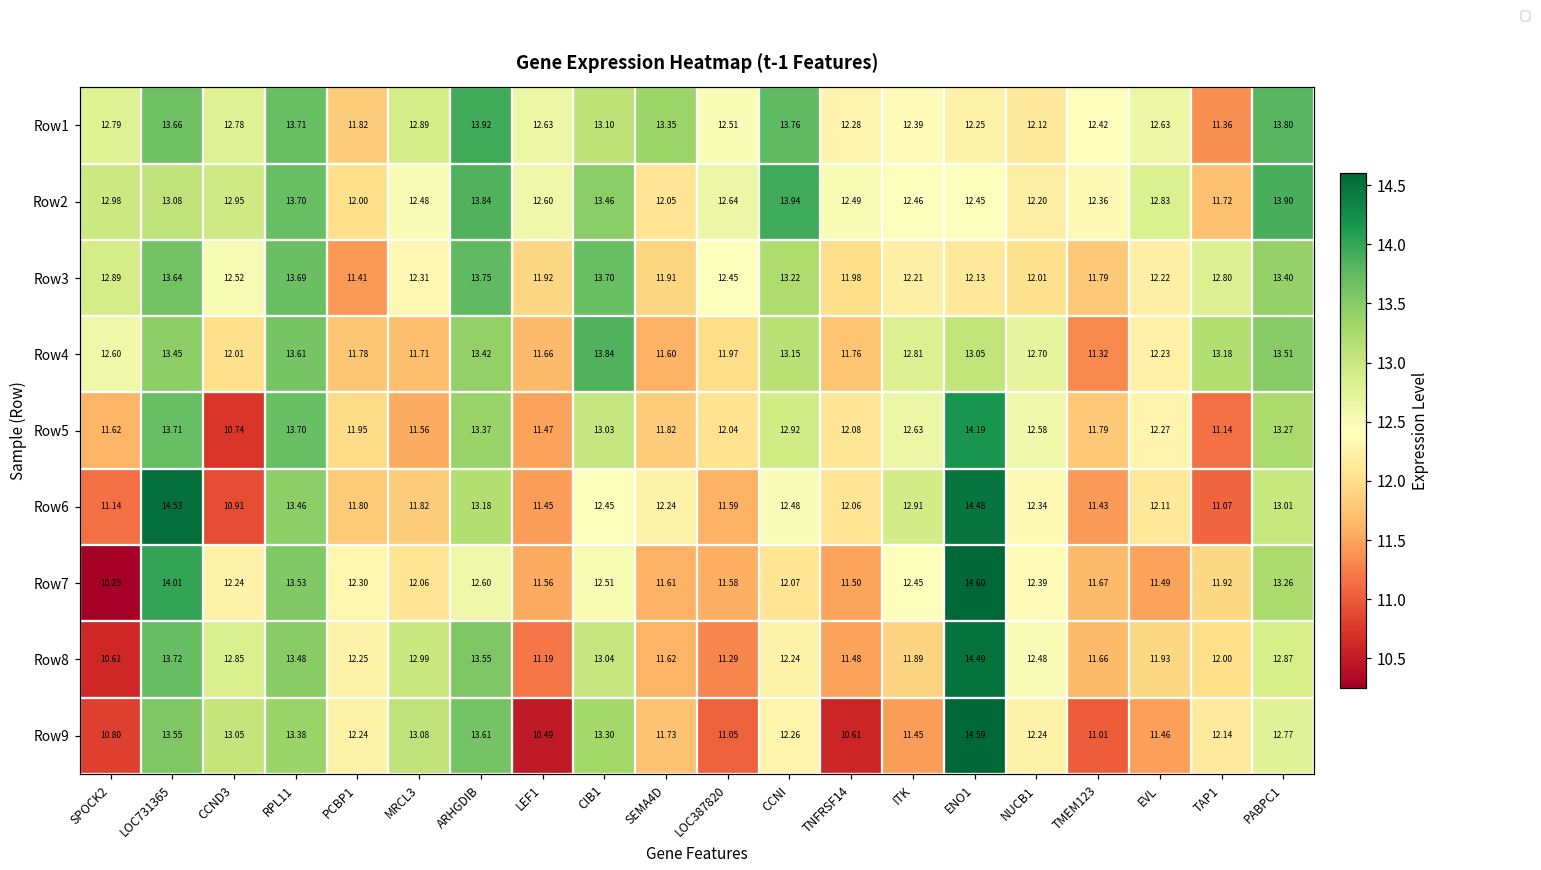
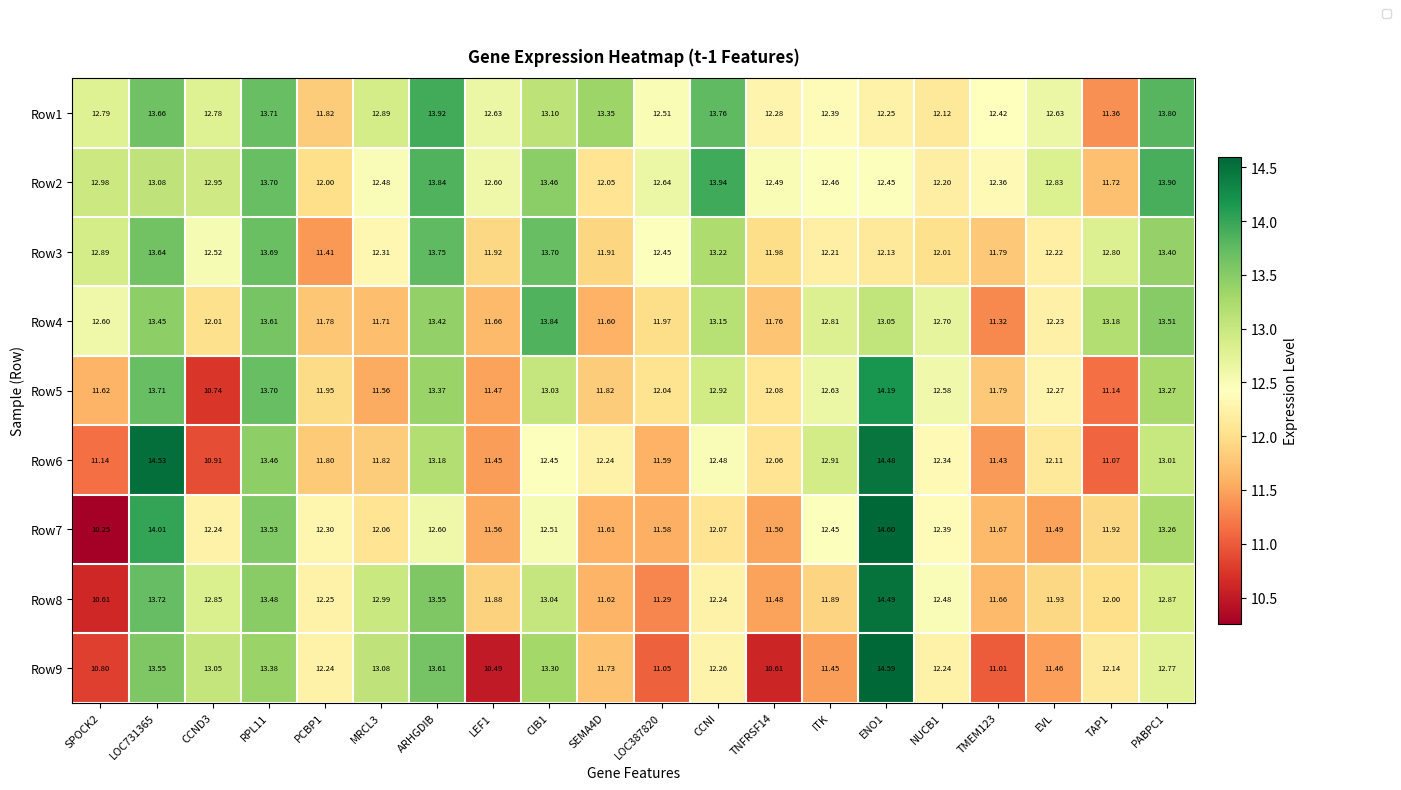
  {
    "Row1": {
      "SPOCK2": 12.79,
      "LOC731365": 13.66,
      "CCND3": 12.78,
      "RPL11": 13.71,
      "PCBP1": 11.82,
      "MRCL3": 12.89,
      "ARHGDIB": 13.92,
      "LEF1": 12.63,
      "CIB1": 13.10,
      "SEMA4D": 13.35,
      "LOC387820": 12.51,
      "CCNI": 13.76,
      "TNFRSF14": 12.28,
      "ITK": 12.39,
      "ENO1": 12.25,
      "NUCB1": 12.12,
      "TMEM123": 12.42,
      "EVL": 12.63,
      "TAP1": 11.36,
      "PABPC1": 13.80
    },
    "Row2": {
      "SPOCK2": 12.98,
      "LOC731365": 13.08,
      "CCND3": 12.95,
      "RPL11": 13.70,
      "PCBP1": 12.00,
      "MRCL3": 12.48,
      "ARHGDIB": 13.84,
      "LEF1": 12.60,
      "CIB1": 13.46,
      "SEMA4D": 12.05,
      "LOC387820": 12.64,
      "CCNI": 13.94,
      "TNFRSF14": 12.49,
      "ITK": 12.46,
      "ENO1": 12.45,
      "NUCB1": 12.20,
      "TMEM123": 12.36,
      "EVL": 12.83,
      "TAP1": 11.72,
      "PABPC1": 13.90
    },
    "Row3": {
      "SPOCK2": 12.89,
      "LOC731365": 13.64,
      "CCND3": 12.52,
      "RPL11": 13.69,
      "PCBP1": 11.41,
      "MRCL3": 12.31,
      "ARHGDIB": 13.75,
      "LEF1": 11.92,
      "CIB1": 13.70,
      "SEMA4D": 11.91,
      "LOC387820": 12.45,
      "CCNI": 13.22,
      "TNFRSF14": 11.98,
      "ITK": 12.21,
      "ENO1": 12.13,
      "NUCB1": 12.01,
      "TMEM123": 11.79,
      "EVL": 12.22,
      "TAP1": 12.80,
      "PABPC1": 13.40
    },
    "Row4": {
      "SPOCK2": 12.60,
      "LOC731365": 13.45,
      "CCND3": 12.01,
      "RPL11": 13.61,
      "PCBP1": 11.78,
      "MRCL3": 11.71,
      "ARHGDIB": 13.42,
      "LEF1": 11.66,
      "CIB1": 13.84,
      "SEMA4D": 11.60,
      "LOC387820": 11.97,
      "CCNI": 13.15,
      "TNFRSF14": 11.76,
      "ITK": 12.81,
      "ENO1": 13.05,
      "NUCB1": 12.70,
      "TMEM123": 11.32,
      "EVL": 12.23,
      "TAP1": 13.18,
      "PABPC1": 13.51
    },
    "Row5": {
      "SPOCK2": 11.62,
      "LOC731365": 13.71,
      "CCND3": 10.74,
      "RPL11": 13.70,
      "PCBP1": 11.95,
      "MRCL3": 11.56,
      "ARHGDIB": 13.37,
      "LEF1": 11.47,
      "CIB1": 13.03,
      "SEMA4D": 11.82,
      "LOC387820": 12.04,
      "CCNI": 12.92,
      "TNFRSF14": 12.08,
      "ITK": 12.63,
      "ENO1": 14.19,
      "NUCB1": 12.58,
      "TMEM123": 11.79,
      "EVL": 12.27,
      "TAP1": 11.14,
      "PABPC1": 13.27
    },
    "Row6": {
      "SPOCK2": 11.14,
      "LOC731365": 14.53,
      "CCND3": 10.91,
      "RPL11": 13.46,
      "PCBP1": 11.80,
      "MRCL3": 11.82,
      "ARHGDIB": 13.18,
      "LEF1": 11.45,
      "CIB1": 12.45,
      "SEMA4D": 12.24,
      "LOC387820": 11.59,
      "CCNI": 12.48,
      "TNFRSF14": 12.06,
      "ITK": 12.91,
      "ENO1": 14.48,
      "NUCB1": 12.34,
      "TMEM123": 11.43,
      "EVL": 12.11,
      "TAP1": 11.07,
      "PABPC1": 13.01
    },
    "Row7": {
      "SPOCK2": 10.25,
      "LOC731365": 14.01,
      "CCND3": 12.24,
      "RPL11": 13.53,
      "PCBP1": 12.30,
      "MRCL3": 12.06,
      "ARHGDIB": 12.60,
      "LEF1": 11.56,
      "CIB1": 12.51,
      "SEMA4D": 11.61,
      "LOC387820": 11.58,
      "CCNI": 12.07,
      "TNFRSF14": 11.50,
      "ITK": 12.45,
      "ENO1": 14.60,
      "NUCB1": 12.39,
      "TMEM123": 11.67,
      "EVL": 11.49,
      "TAP1": 11.92,
      "PABPC1": 13.26
    },
    "Row8": {
      "SPOCK2": 10.61,
      "LOC731365": 13.72,
      "CCND3": 12.85,
      "RPL11": 13.48,
      "PCBP1": 12.25,
      "MRCL3": 12.99,
      "ARHGDIB": 13.55,
-     "LEF1": 11.19,
+     "LEF1": 11.88,
      "CIB1": 13.04,
      "SEMA4D": 11.62,
      "LOC387820": 11.29,
      "CCNI": 12.24,
      "TNFRSF14": 11.48,
      "ITK": 11.89,
      "ENO1": 14.49,
      "NUCB1": 12.48,
      "TMEM123": 11.66,
      "EVL": 11.93,
      "TAP1": 12.00,
      "PABPC1": 12.87
    },
    "Row9": {
      "SPOCK2": 10.80,
      "LOC731365": 13.55,
      "CCND3": 13.05,
      "RPL11": 13.38,
      "PCBP1": 12.24,
      "MRCL3": 13.08,
      "ARHGDIB": 13.61,
      "LEF1": 10.49,
      "CIB1": 13.30,
      "SEMA4D": 11.73,
      "LOC387820": 11.05,
      "CCNI": 12.26,
      "TNFRSF14": 10.61,
      "ITK": 11.45,
      "ENO1": 14.59,
      "NUCB1": 12.24,
      "TMEM123": 11.01,
      "EVL": 11.46,
      "TAP1": 12.14,
      "PABPC1": 12.77
    }
  }
